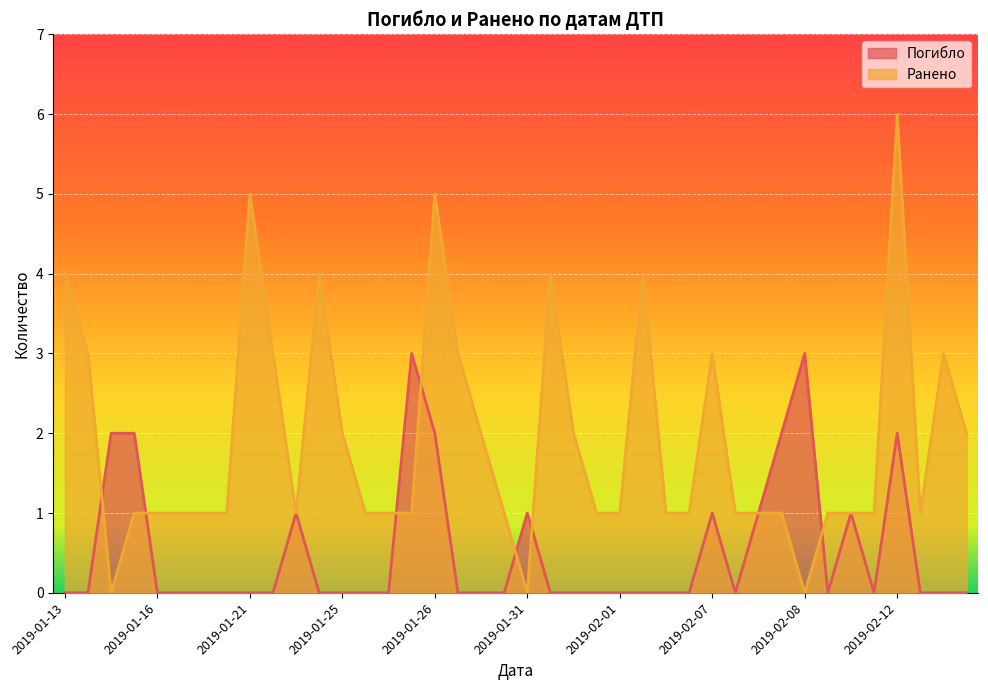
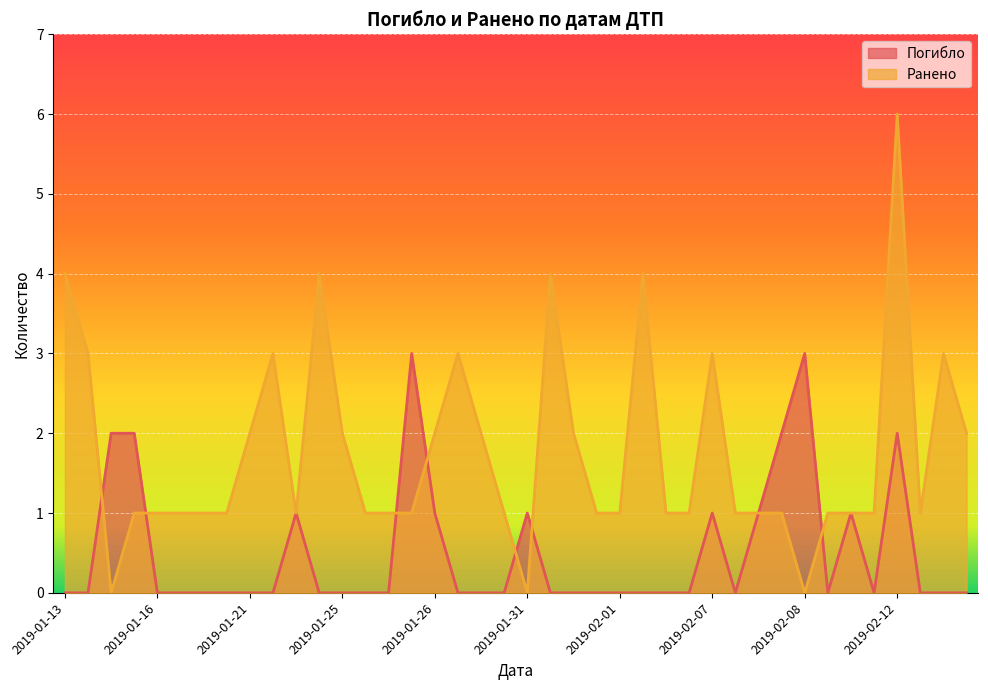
  {
    "Погибло": {
      "2019-01-13": 0,
      "2019-01-21": 0,
-     "2019-01-26": 2,
+     "2019-01-26": 1,
      "2019-02-12": 2
    },
    "Ранено": {
      "2019-01-13": 4,
-     "2019-01-21": 5,
-     "2019-01-26": 5,
+     "2019-01-21": 2,
+     "2019-01-26": 2,
      "2019-02-12": 6
    }
  }
